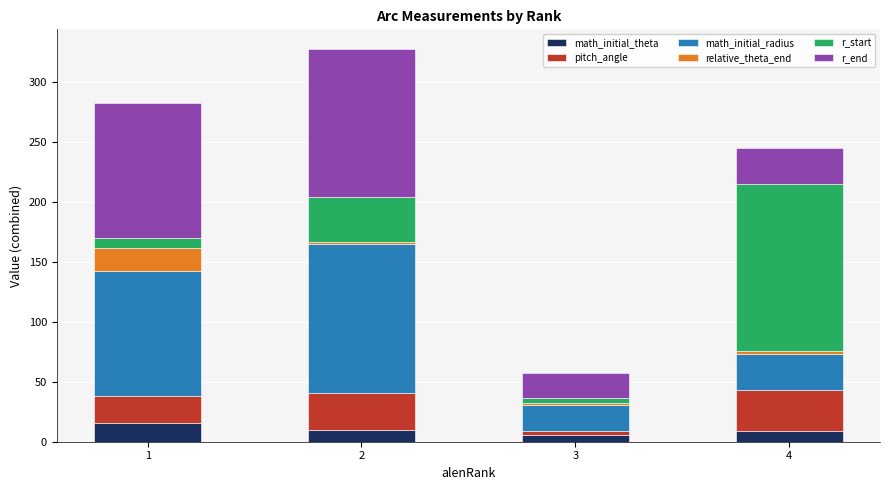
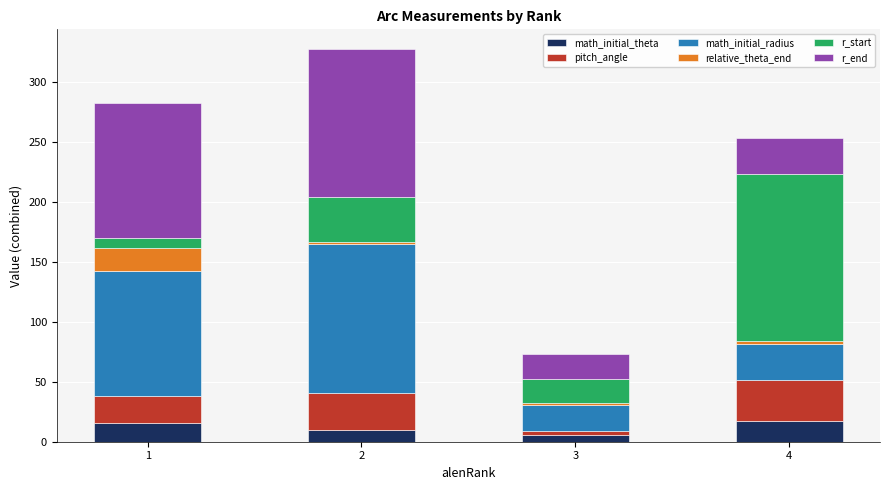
  {
    "math_initial_theta": {
      "1": 16,
      "2": 10,
      "3": 6,
-     "4": 9
+     "4": 17
    },
    "pitch_angle": {
      "1": 22,
      "2": 31,
      "3": 3,
      "4": 34
    },
    "math_initial_radius": {
      "1": 105,
      "2": 124,
      "3": 22,
      "4": 30
    },
    "relative_theta_end": {
      "1": 19
    },
    "r_start": {
      "1": 8,
      "2": 37,
-     "3": 3,
+     "3": 19,
      "4": 140
    },
    "r_end": {
      "1": 113,
      "2": 124,
      "3": 22,
      "4": 30
    }
  }
